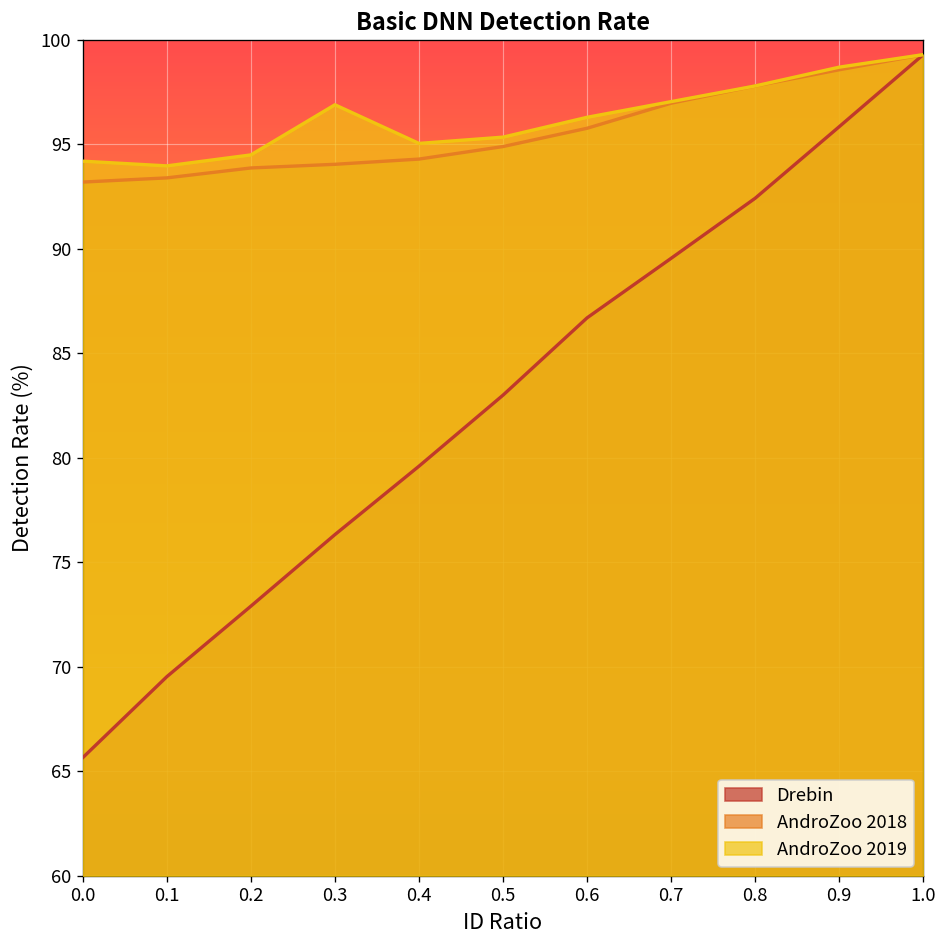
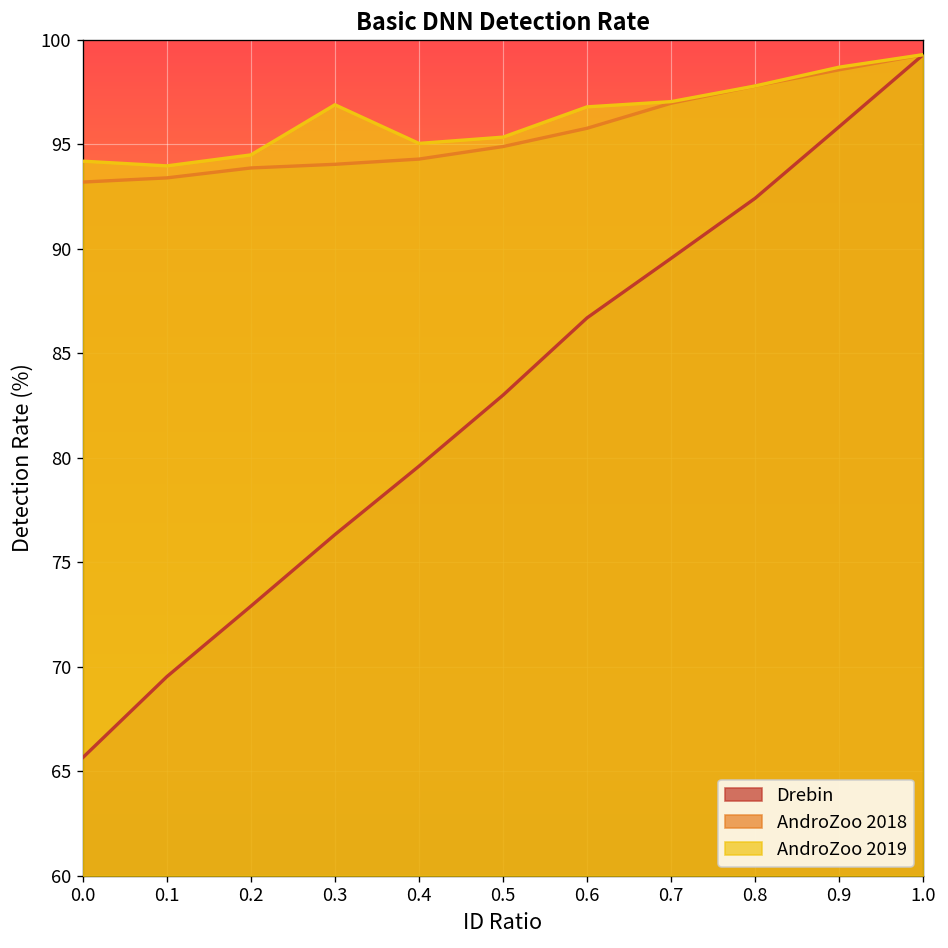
  {
    "Drebin": {
      "0.0": 65.6,
      "0.1": 69.5,
      "0.2": 72.9,
      "0.3": 76.3,
      "0.4": 79.6,
      "0.5": 83.0,
      "0.6": 86.7,
      "0.7": 89.6,
      "0.8": 92.4,
      "0.9": 95.9
    },
    "AndroZoo 2018": {
      "0.0": 93.2,
      "0.1": 93.4,
      "0.2": 93.9,
      "0.3": 94.1,
      "0.4": 94.3,
      "0.5": 94.9,
      "0.6": 95.8
    },
    "AndroZoo 2019": {
      "0.0": 94.2,
      "0.1": 94.0,
      "0.2": 94.5,
      "0.3": 96.9,
      "0.4": 95.1,
      "0.5": 95.4,
-     "0.6": 96.3
+     "0.6": 96.8
    }
  }
